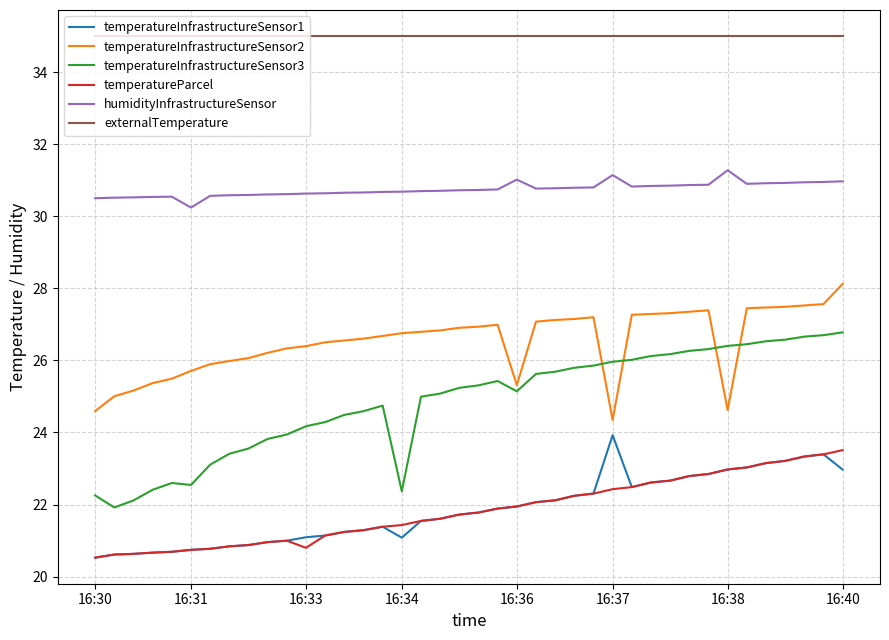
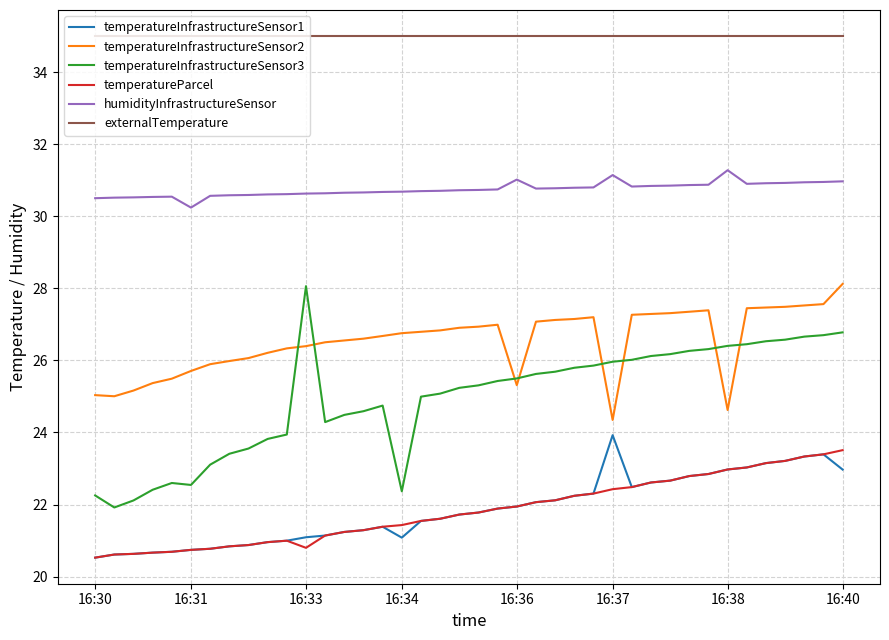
  {
    "temperatureInfrastructureSensor1": {
      "16:33": 21.1,
      "16:34": 21.1,
      "16:37": 23.9,
      "16:40": 23.0
    },
    "temperatureInfrastructureSensor2": {
-     "16:30": 24.6,
+     "16:30": 25.0,
      "16:31": 25.7,
      "16:33": 26.4,
      "16:34": 26.8,
      "16:36": 25.3,
      "16:37": 24.3,
      "16:38": 24.6,
      "16:40": 28.1
    },
    "temperatureInfrastructureSensor3": {
      "16:30": 22.3,
      "16:31": 22.5,
-     "16:33": 24.2,
+     "16:33": 28.1,
      "16:34": 22.4,
-     "16:36": 25.1,
+     "16:36": 25.5,
      "16:37": 26.0,
      "16:38": 26.4,
      "16:40": 26.8
    },
    "temperatureParcel": {
      "16:33": 20.8,
      "16:34": 21.4,
      "16:37": 22.4,
      "16:40": 23.5
    },
    "humidityInfrastructureSensor": {
      "16:30": 30.5,
      "16:31": 30.2,
      "16:33": 30.6,
      "16:34": 30.7,
      "16:36": 31.0,
      "16:37": 31.1,
      "16:38": 31.3,
      "16:40": 31.0
    },
    "externalTemperature": {
      "16:34": 35.0,
      "16:36": 35.0,
      "16:37": 35.0,
      "16:38": 35.0,
      "16:40": 35.0
    }
  }
